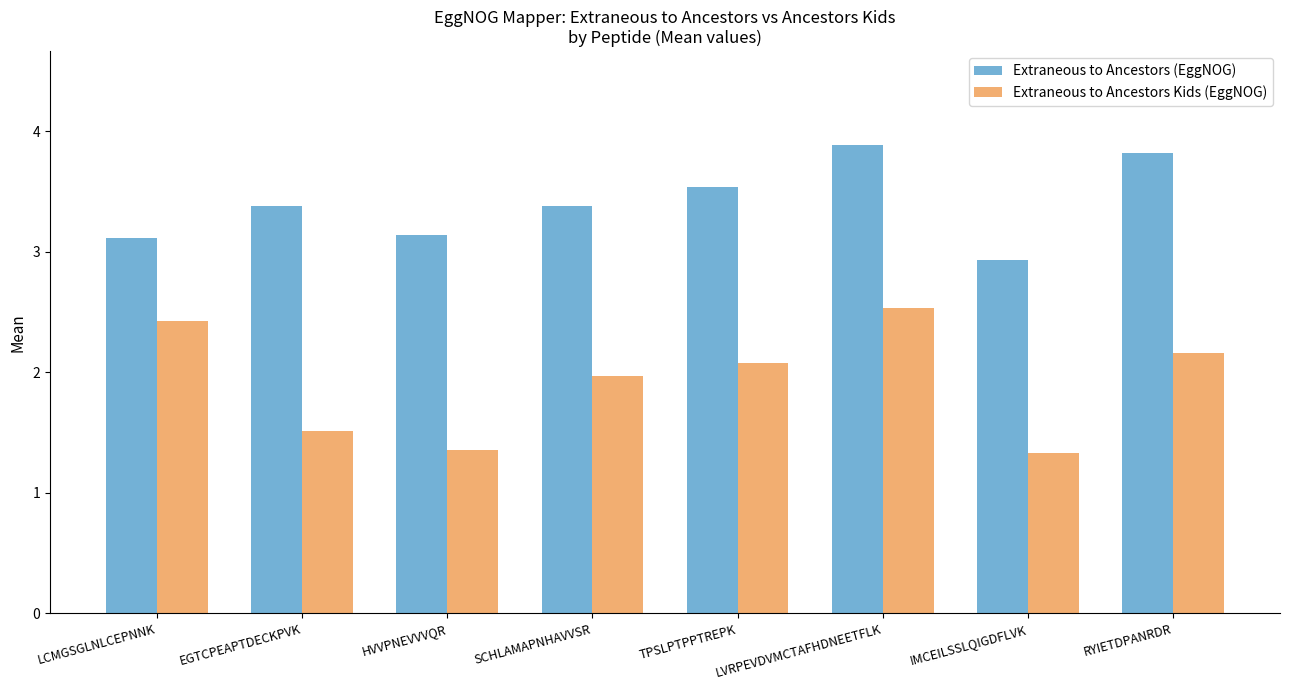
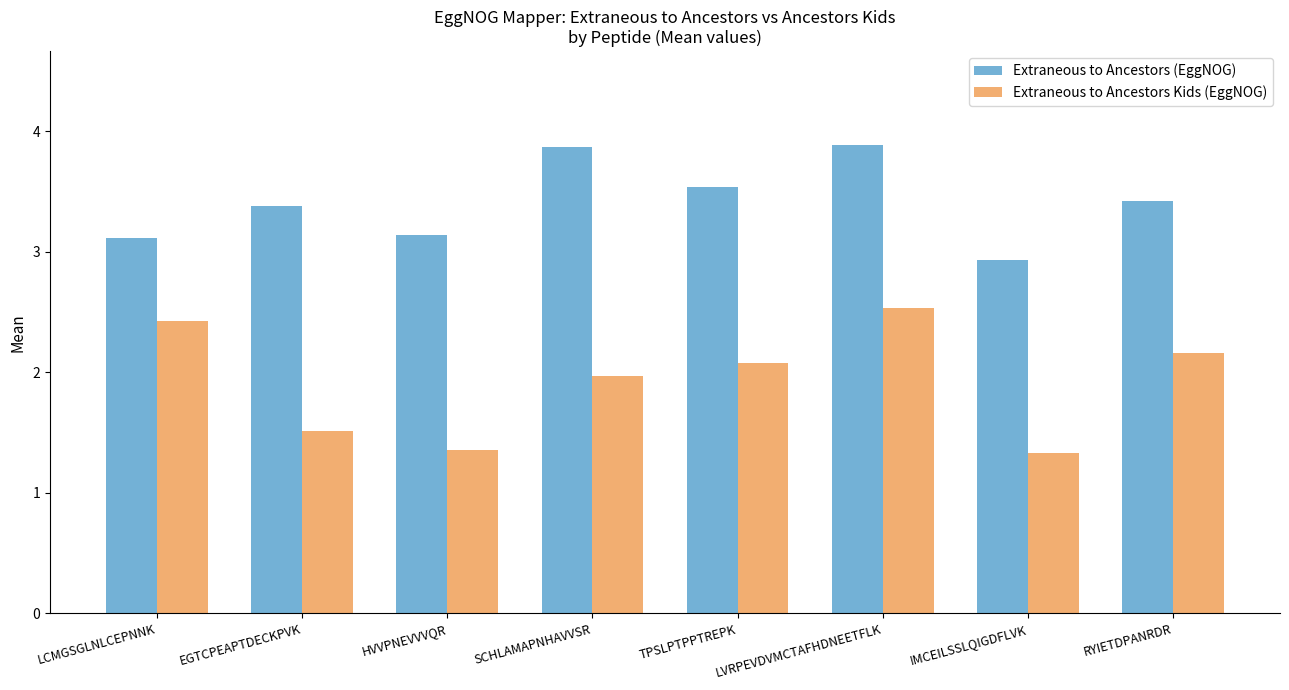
  {
    "Extraneous to Ancestors (EggNOG)": {
      "LCMGSGLNLCEPNNK": 3.12,
      "EGTCPEAPTDECKPVK": 3.38,
      "HVVPNEVVVQR": 3.14,
-     "SCHLAMAPNHAVVSR": 3.38,
+     "SCHLAMAPNHAVVSR": 3.87,
      "TPSLPTPPTREPK": 3.54,
      "LVRPEVDVMCTAFHDNEETFLK": 3.89,
      "IMCEILSSLQIGDFLVK": 2.93,
-     "RYIETDPANRDR": 3.82
+     "RYIETDPANRDR": 3.42
    },
    "Extraneous to Ancestors Kids (EggNOG)": {
      "LCMGSGLNLCEPNNK": 2.43,
      "EGTCPEAPTDECKPVK": 1.51,
      "HVVPNEVVVQR": 1.36,
      "SCHLAMAPNHAVVSR": 1.97,
      "TPSLPTPPTREPK": 2.08,
      "LVRPEVDVMCTAFHDNEETFLK": 2.53,
      "IMCEILSSLQIGDFLVK": 1.33,
      "RYIETDPANRDR": 2.16
    }
  }
